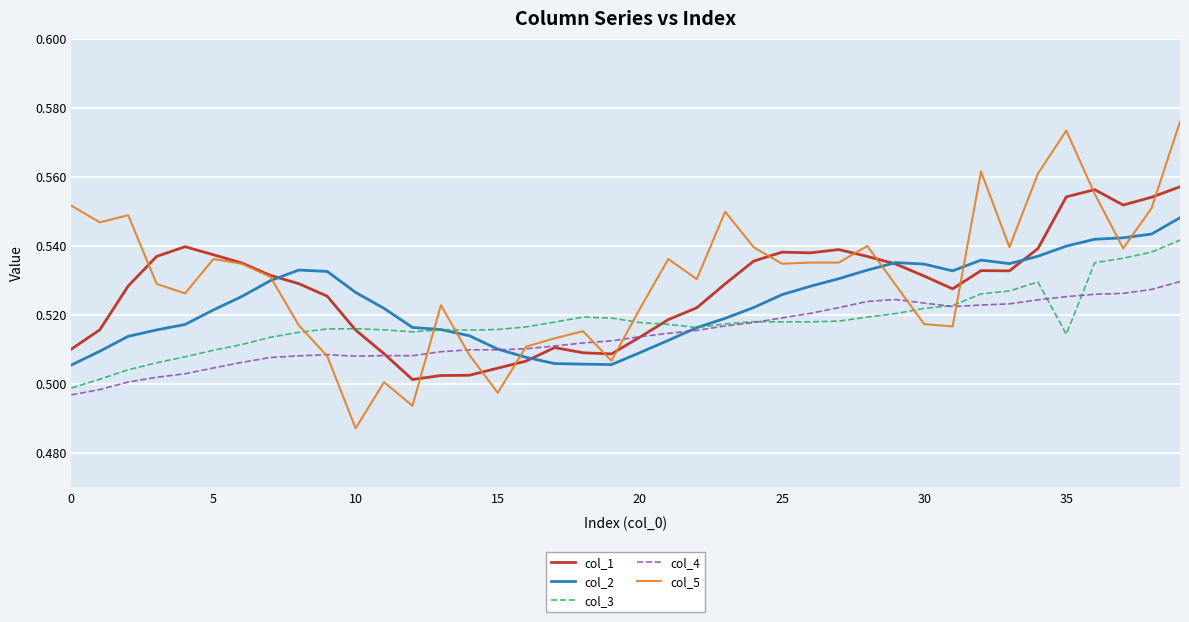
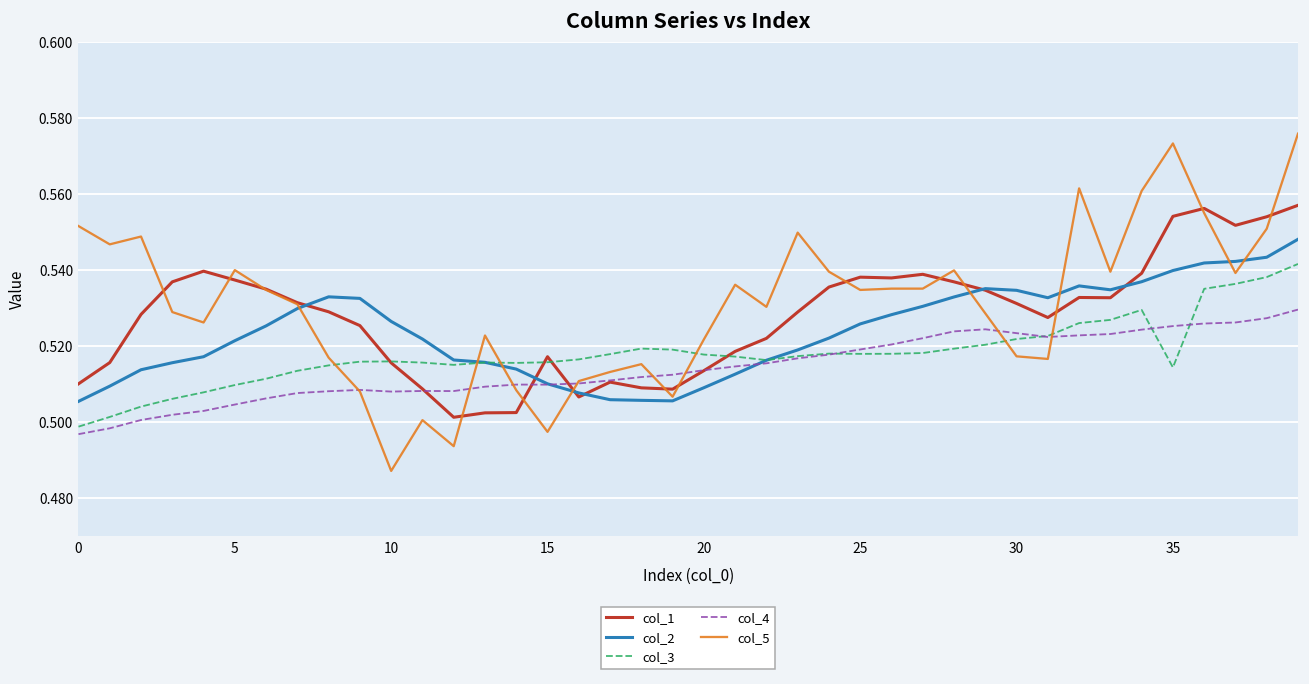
  {
    "col_1": {
      "0": 0.510,
      "5": 0.537,
-     "15": 0.505,
+     "15": 0.517,
      "25": 0.538,
      "30": 0.531,
      "35": 0.554
    },
    "col_2": {
      "0": 0.505,
      "5": 0.521,
      "10": 0.527,
      "20": 0.509,
      "25": 0.526,
      "30": 0.535,
      "35": 0.540
    },
    "col_3": {
      "0": 0.499,
      "5": 0.510,
      "15": 0.516,
      "20": 0.518,
      "25": 0.518,
      "30": 0.522,
      "35": 0.514
    },
    "col_4": {
      "0": 0.497,
      "5": 0.505,
      "10": 0.508,
      "25": 0.519,
      "30": 0.523,
      "35": 0.525
    },
    "col_5": {
      "0": 0.552,
-     "5": 0.536,
+     "5": 0.540,
      "10": 0.487,
      "15": 0.497,
      "20": 0.522,
      "25": 0.535,
      "30": 0.517,
      "35": 0.573
    }
  }
